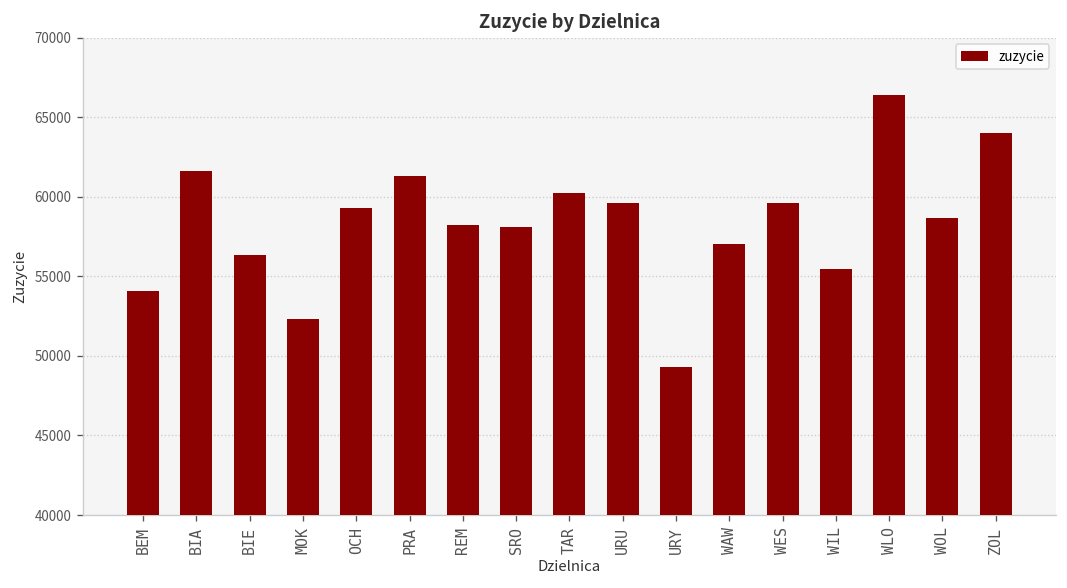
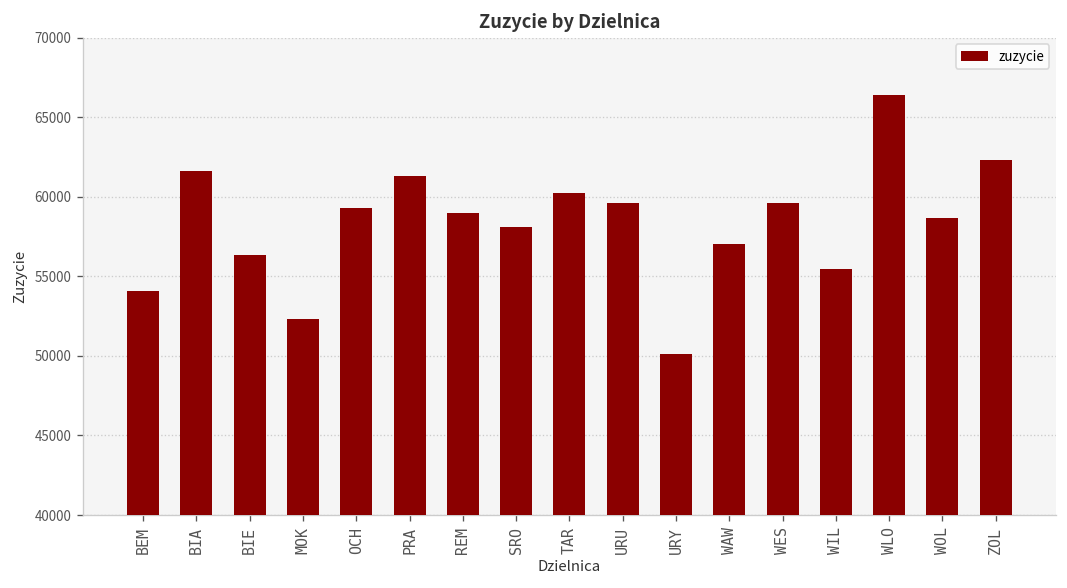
  {
    "BEM": 54100,
    "BIA": 61600,
    "BIE": 56400,
    "MOK": 52300,
    "OCH": 59300,
    "PRA": 61300,
-   "REM": 58200,
+   "REM": 59000,
    "SRO": 58100,
    "TAR": 60200,
    "URU": 59600,
-   "URY": 49300,
+   "URY": 50100,
    "WAW": 57100,
    "WES": 59600,
    "WIL": 55500,
    "WLO": 66400,
    "WOL": 58700,
-   "ZOL": 64000
+   "ZOL": 62300
  }
